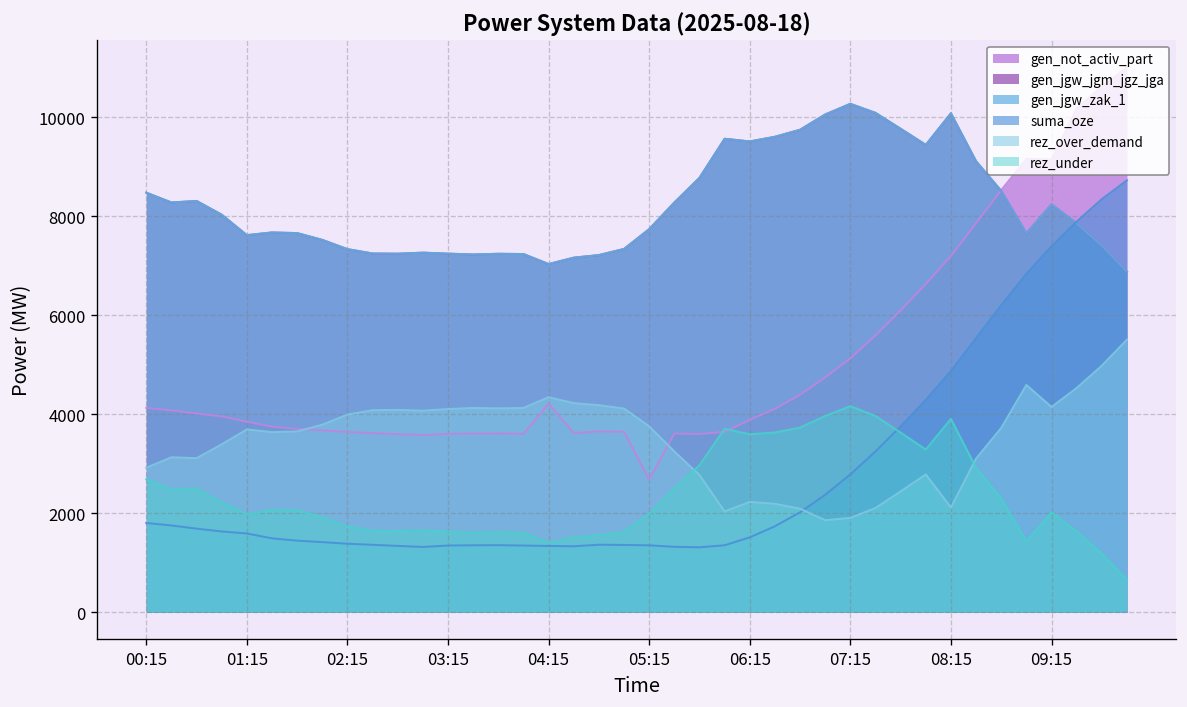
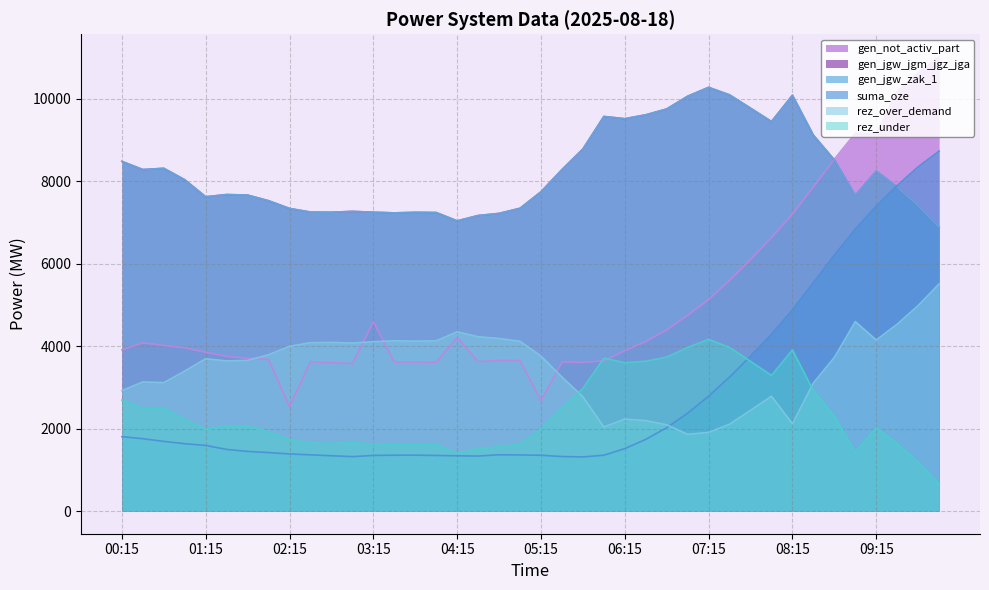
  {
    "gen_not_activ_part": {
-     "00:15": 4100,
+     "00:15": 3900,
      "01:15": 3800,
-     "02:15": 3600,
-     "03:15": 3600,
+     "02:15": 2500,
+     "03:15": 4600,
      "04:15": 4200,
      "05:15": 2700,
      "06:15": 3900,
      "07:15": 5100,
      "08:15": 7200
    }
  }
